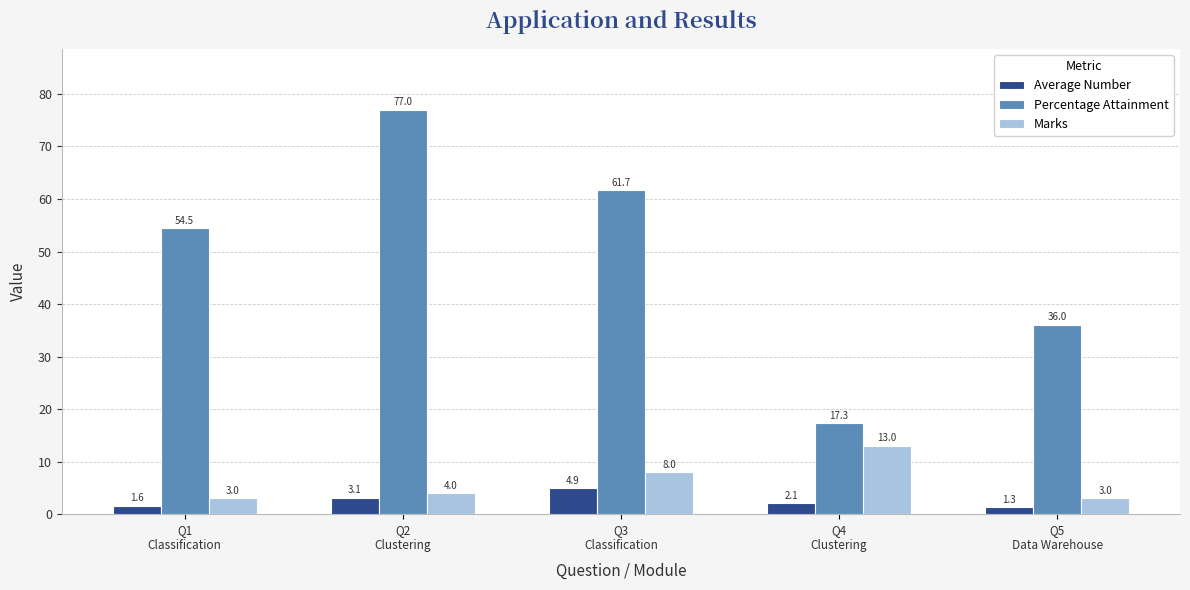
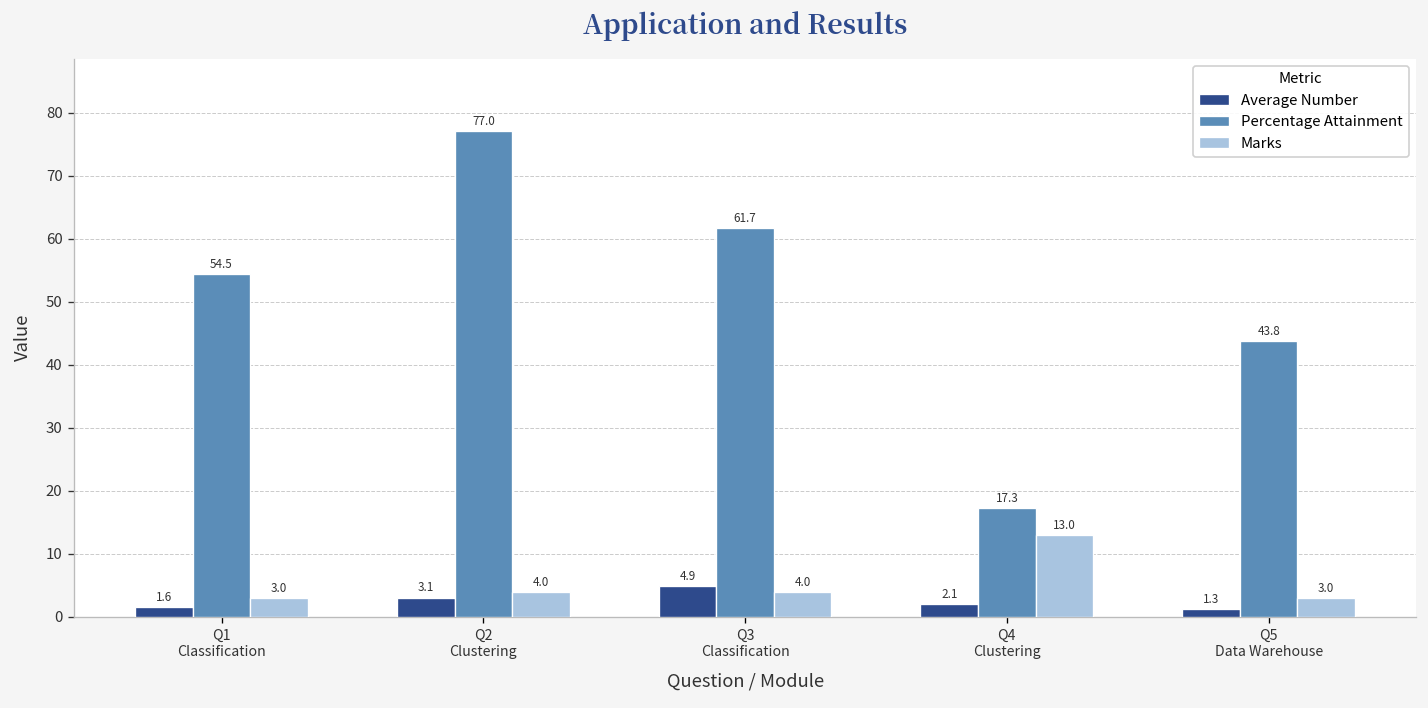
  {
    "Average Number": {
      "Q1 Classification": 1.6,
      "Q2 Clustering": 3.1,
      "Q3 Classification": 4.9,
      "Q4 Clustering": 2.1,
      "Q5 Data Warehouse": 1.3
    },
    "Percentage Attainment": {
      "Q1 Classification": 54.5,
      "Q2 Clustering": 77.0,
      "Q3 Classification": 61.7,
      "Q4 Clustering": 17.3,
-     "Q5 Data Warehouse": 36.0
+     "Q5 Data Warehouse": 43.8
    },
    "Marks": {
      "Q1 Classification": 3.0,
      "Q2 Clustering": 4.0,
-     "Q3 Classification": 8.0,
+     "Q3 Classification": 4.0,
      "Q4 Clustering": 13.0,
      "Q5 Data Warehouse": 3.0
    }
  }
